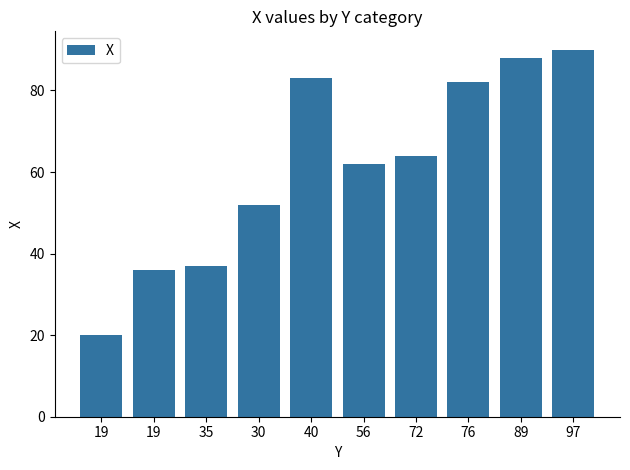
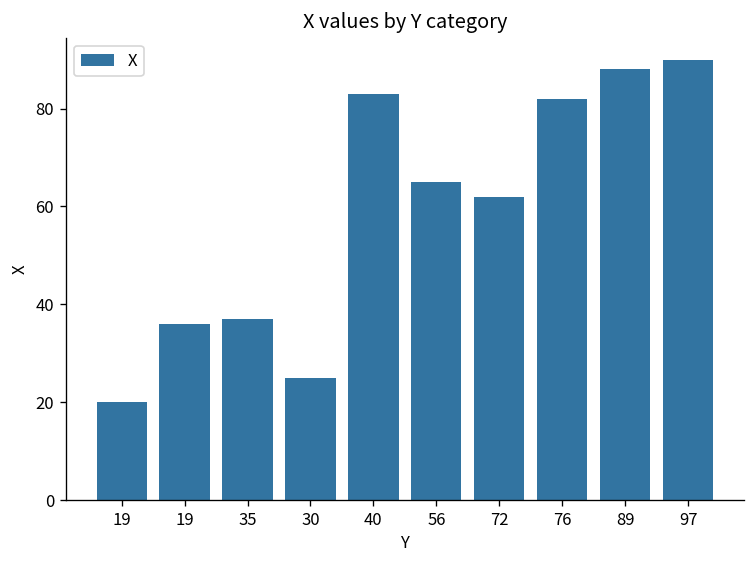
  {
    "35": 37,
-   "30": 52,
+   "30": 25,
    "40": 83,
-   "56": 62,
-   "72": 64,
+   "56": 65,
+   "72": 62,
    "76": 82,
    "89": 88,
    "97": 90
  }
